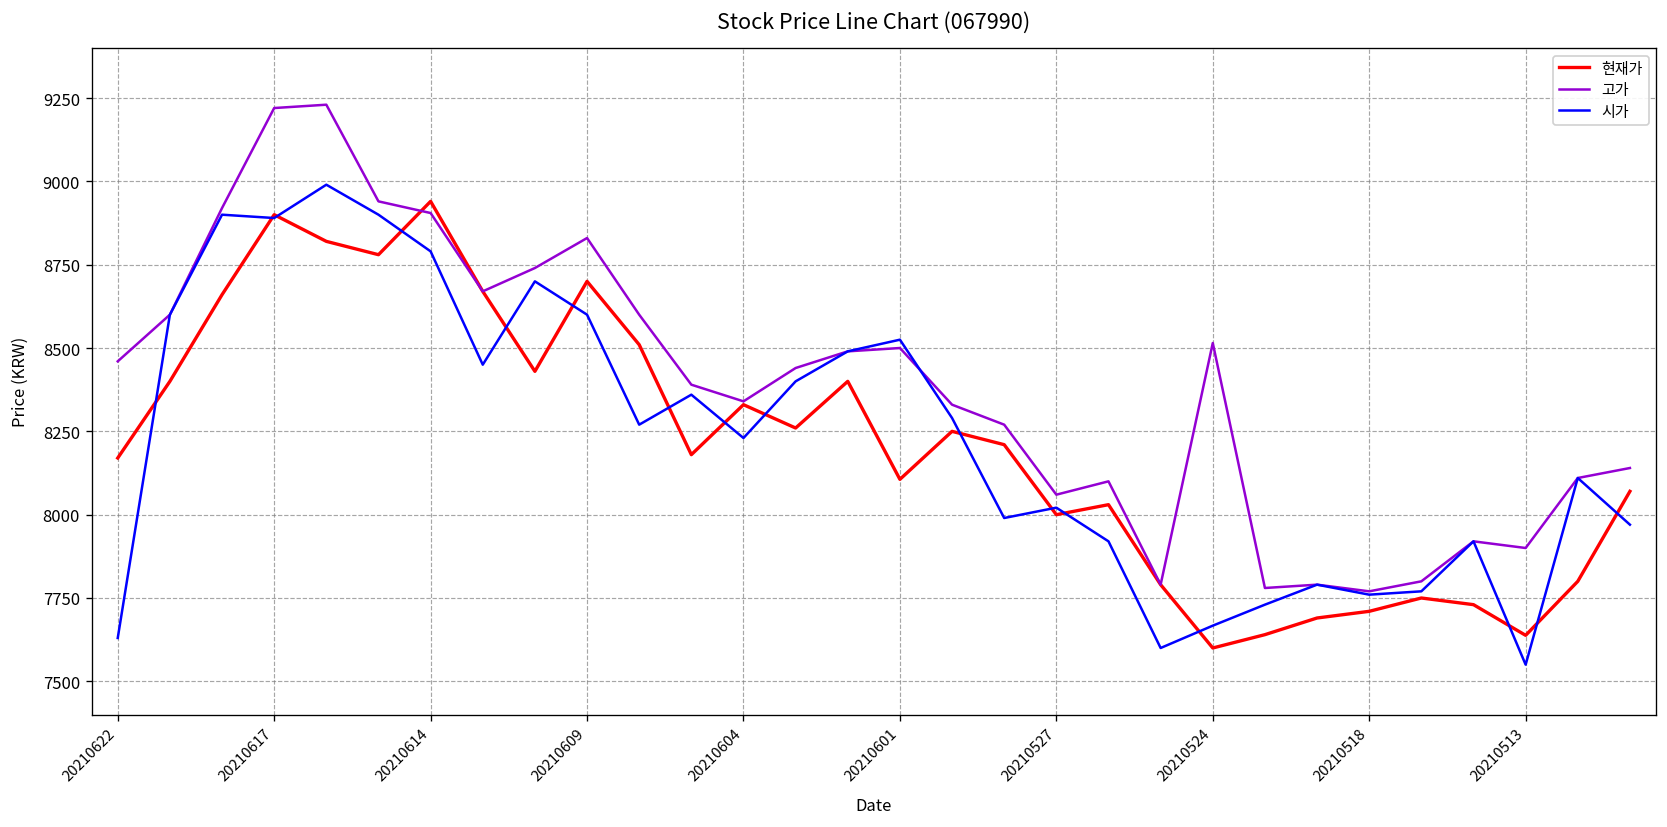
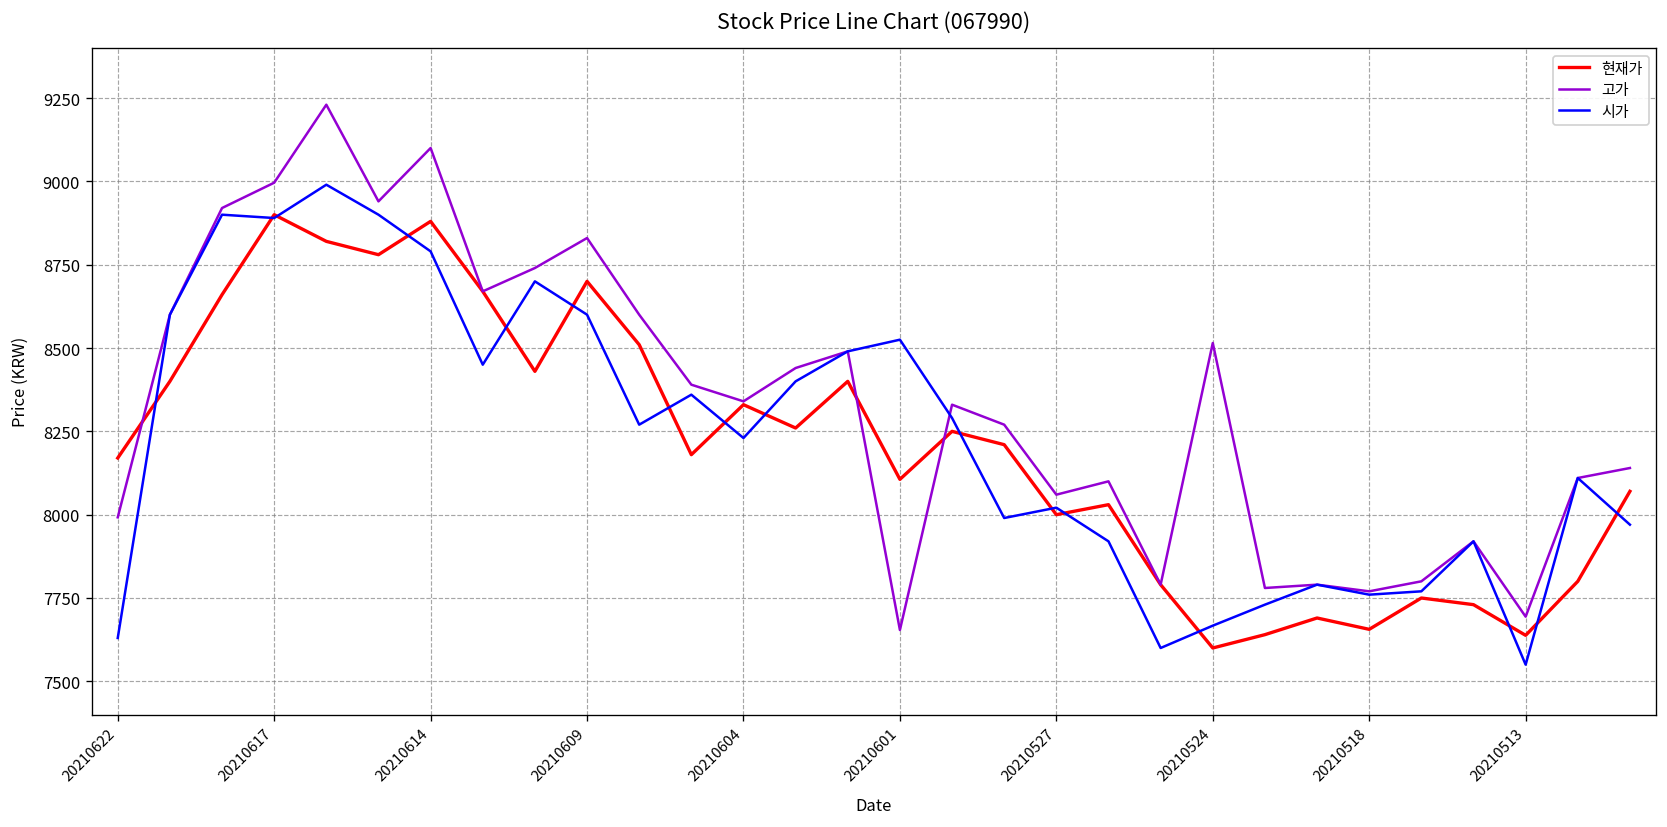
  {
    "현재가": {
      "20210622": 8170,
      "20210617": 8900,
-     "20210614": 8940,
+     "20210614": 8880,
      "20210609": 8700,
      "20210604": 8330,
      "20210601": 8110,
      "20210527": 8000,
      "20210524": 7600,
-     "20210518": 7710,
+     "20210518": 7660,
      "20210513": 7640
    },
    "고가": {
-     "20210622": 8460,
-     "20210617": 9220,
-     "20210614": 8910,
+     "20210622": 7990,
+     "20210617": 9000,
+     "20210614": 9100,
      "20210609": 8830,
      "20210604": 8340,
-     "20210601": 8500,
+     "20210601": 7650,
      "20210527": 8060,
      "20210524": 8520,
      "20210518": 7770,
-     "20210513": 7900
+     "20210513": 7690
    },
    "시가": {
      "20210622": 7630,
      "20210617": 8890,
      "20210614": 8790,
      "20210609": 8600,
      "20210604": 8230,
      "20210601": 8530,
      "20210527": 8020,
      "20210524": 7670,
      "20210518": 7760,
      "20210513": 7550
    }
  }
